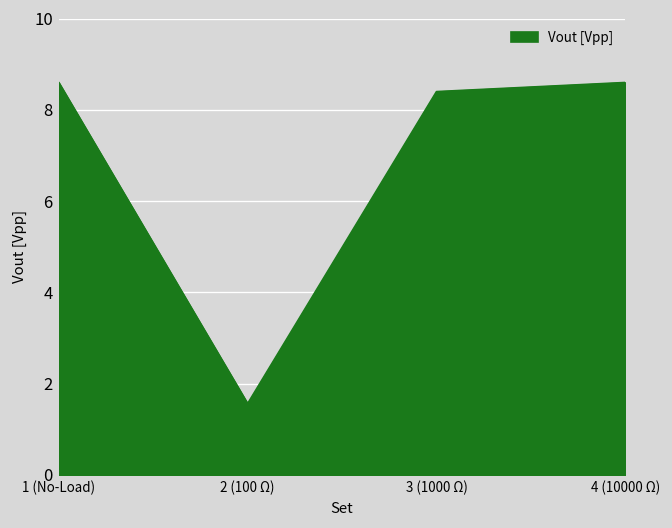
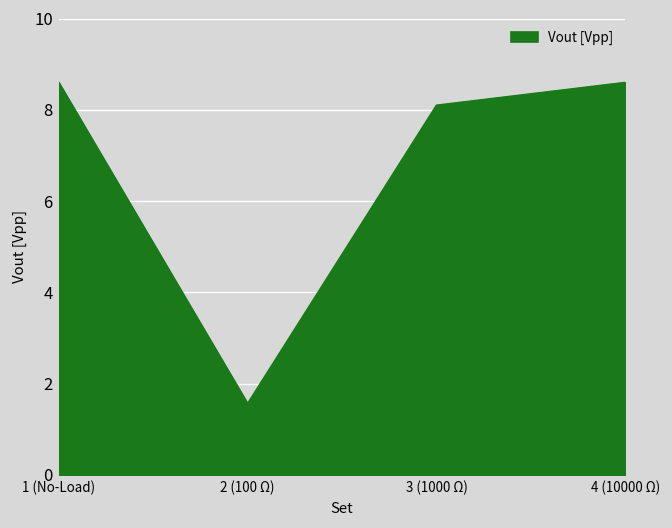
  {
    "1 (No-Load)": 8.6,
    "2 (100 Ω)": 1.6,
-   "3 (1000 Ω)": 8.4,
+   "3 (1000 Ω)": 8.1,
    "4 (10000 Ω)": 8.6
  }
